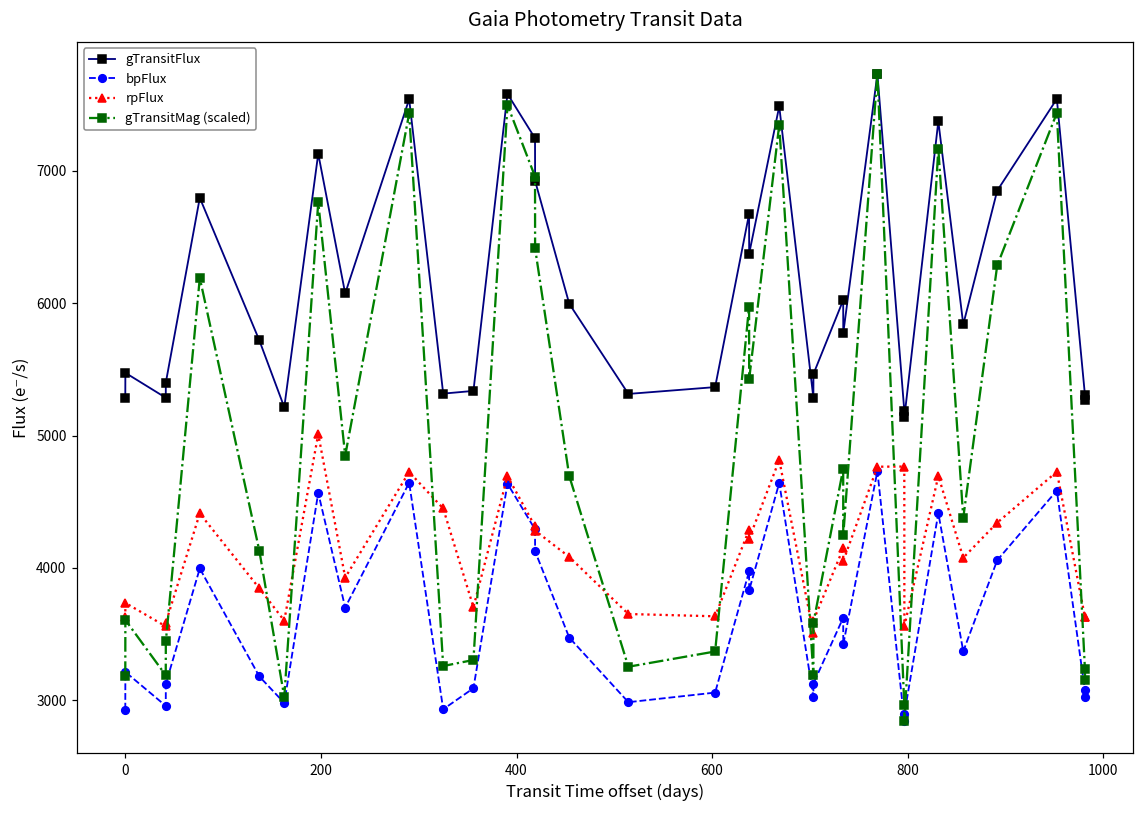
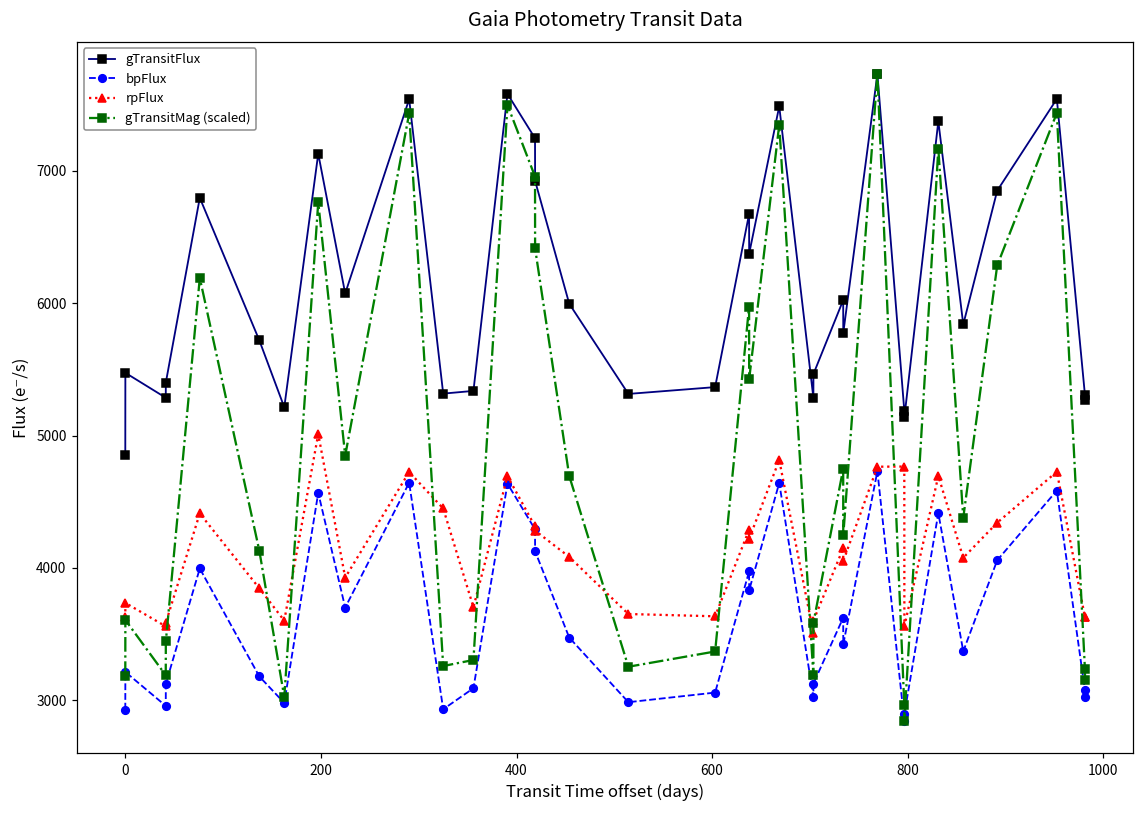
  {
    "gTransitFlux": {
-     "0": 5280
+     "0": 4850
    },
    "bpFlux": {
      "0": 2930
    },
    "gTransitMag (scaled)": {
      "0": 3180
    }
  }
